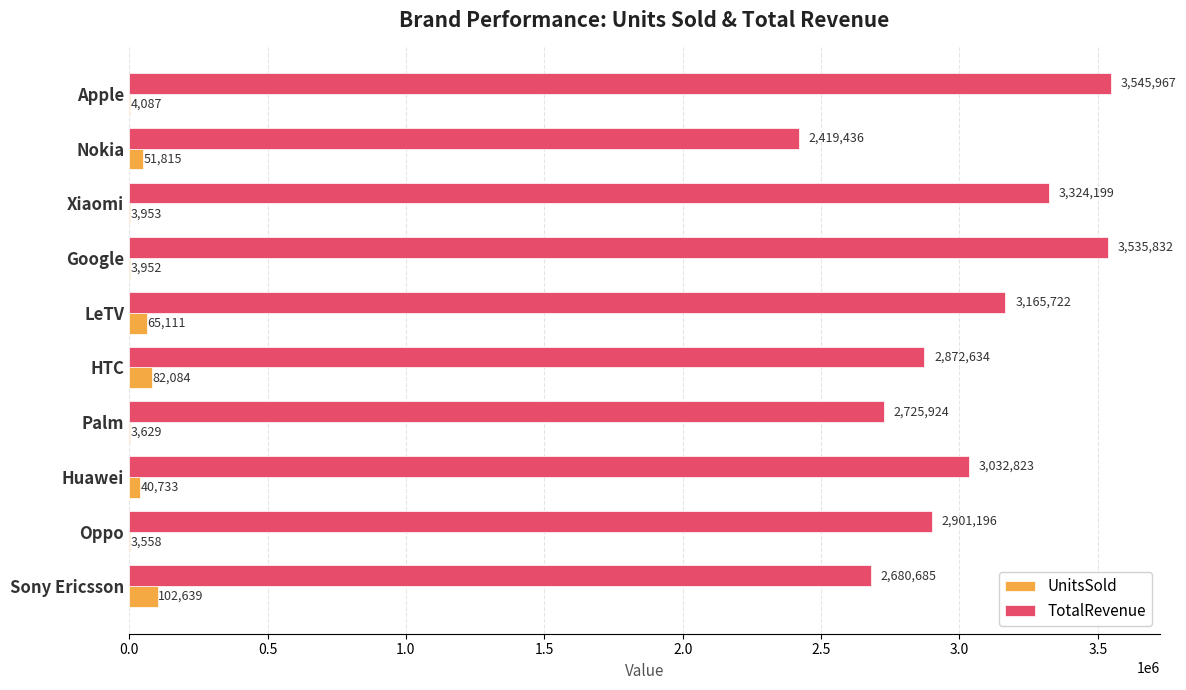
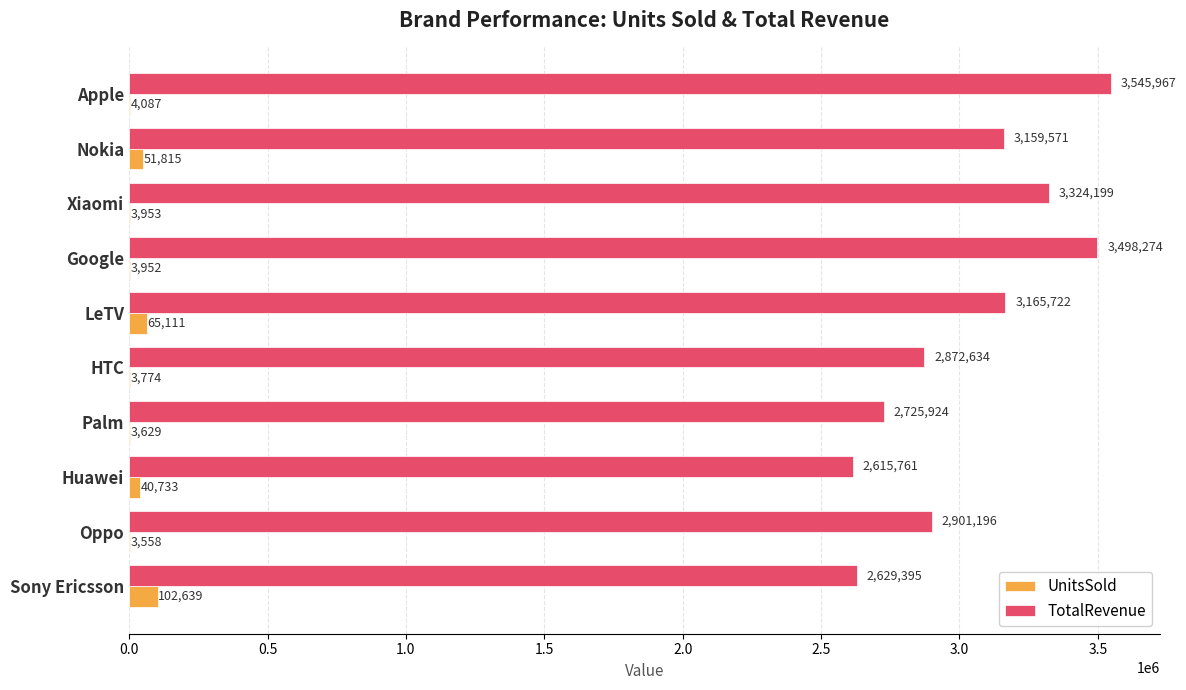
  {
    "UnitsSold": {
      "Apple": "4,087",
      "Nokia": "51,815",
      "Xiaomi": "3,953",
      "Google": "3,952",
      "LeTV": "65,111",
-     "HTC": "82,084",
+     "HTC": "3,774",
      "Palm": "3,629",
      "Huawei": "40,733",
      "Oppo": "3,558",
      "Sony Ericsson": "102,639"
    },
    "TotalRevenue": {
      "Apple": "3,545,967",
-     "Nokia": "2,419,436",
+     "Nokia": "3,159,571",
      "Xiaomi": "3,324,199",
-     "Google": "3,535,832",
+     "Google": "3,498,274",
      "LeTV": "3,165,722",
      "HTC": "2,872,634",
      "Palm": "2,725,924",
-     "Huawei": "3,032,823",
+     "Huawei": "2,615,761",
      "Oppo": "2,901,196",
-     "Sony Ericsson": "2,680,685"
+     "Sony Ericsson": "2,629,395"
    }
  }
